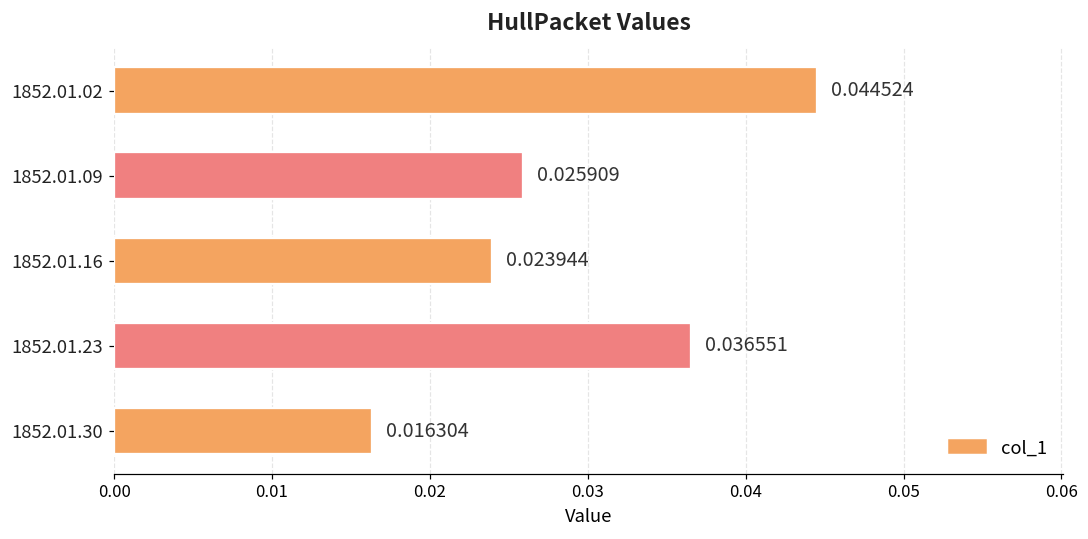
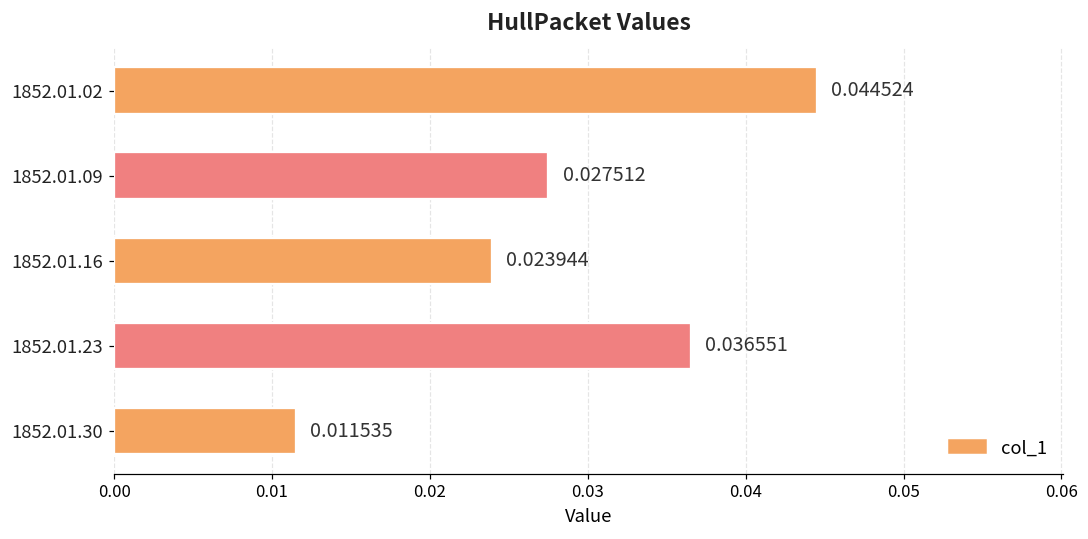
  {
    "1852.01.02": 0.044524,
-   "1852.01.09": 0.025909,
+   "1852.01.09": 0.027512,
    "1852.01.16": 0.023944,
    "1852.01.23": 0.036551,
-   "1852.01.30": 0.016304
+   "1852.01.30": 0.011535
  }
